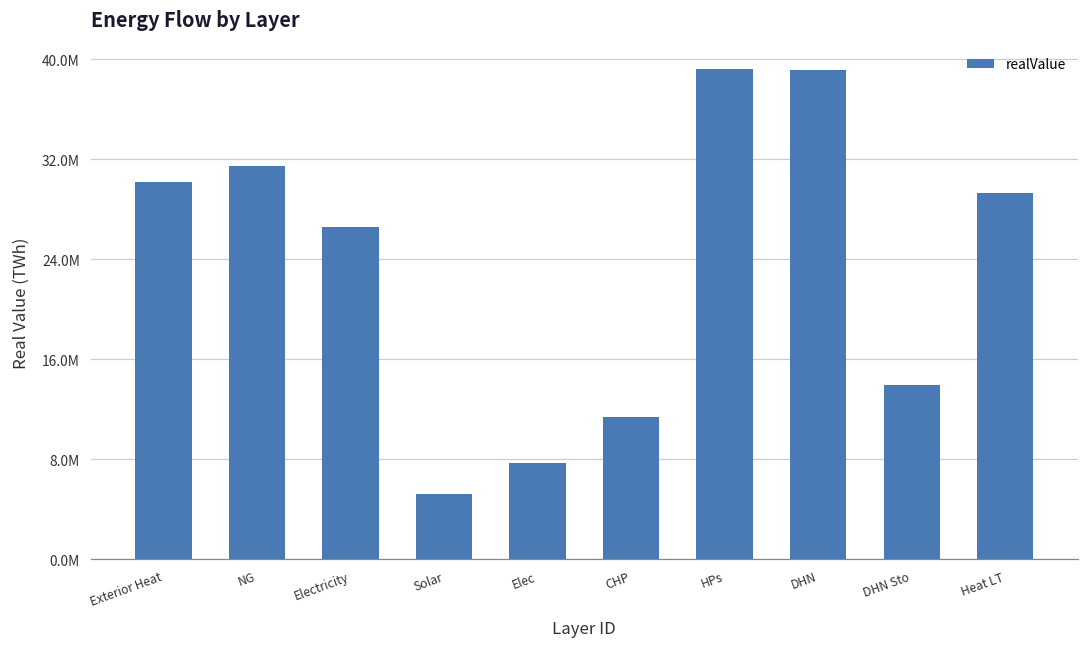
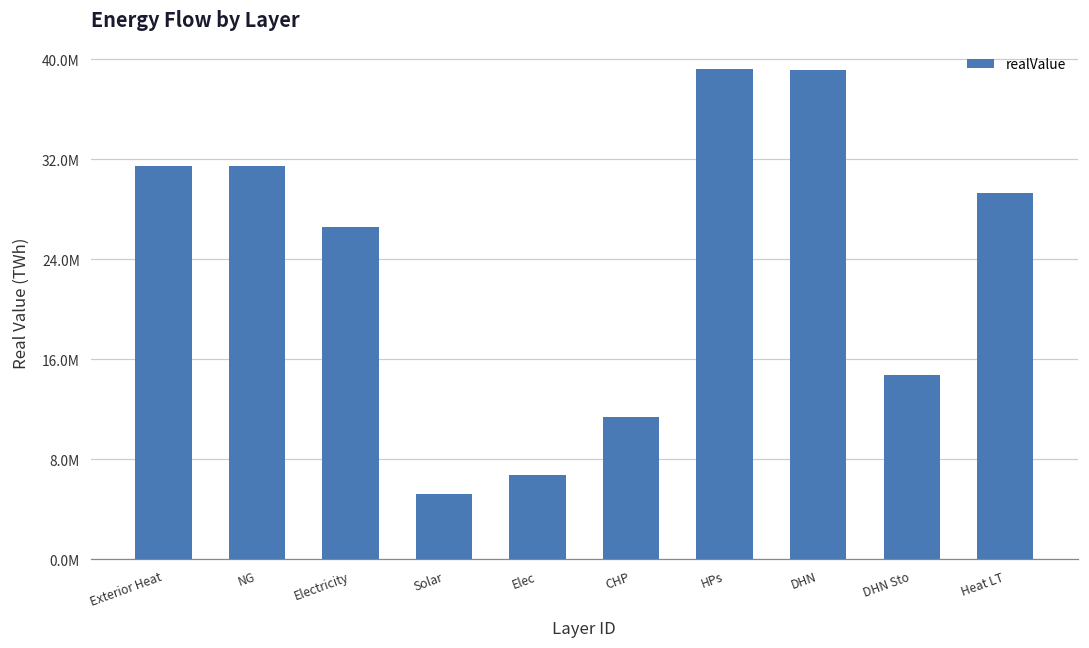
  {
-   "Exterior Heat": 30200000,
+   "Exterior Heat": 31500000,
    "NG": 31500000,
    "Electricity": 26600000,
    "Solar": 5300000,
-   "Elec": 7700000,
+   "Elec": 6700000,
    "CHP": 11400000,
    "HPs": 39200000,
    "DHN": 39100000,
-   "DHN Sto": 13900000,
+   "DHN Sto": 14700000,
    "Heat LT": 29300000
  }
